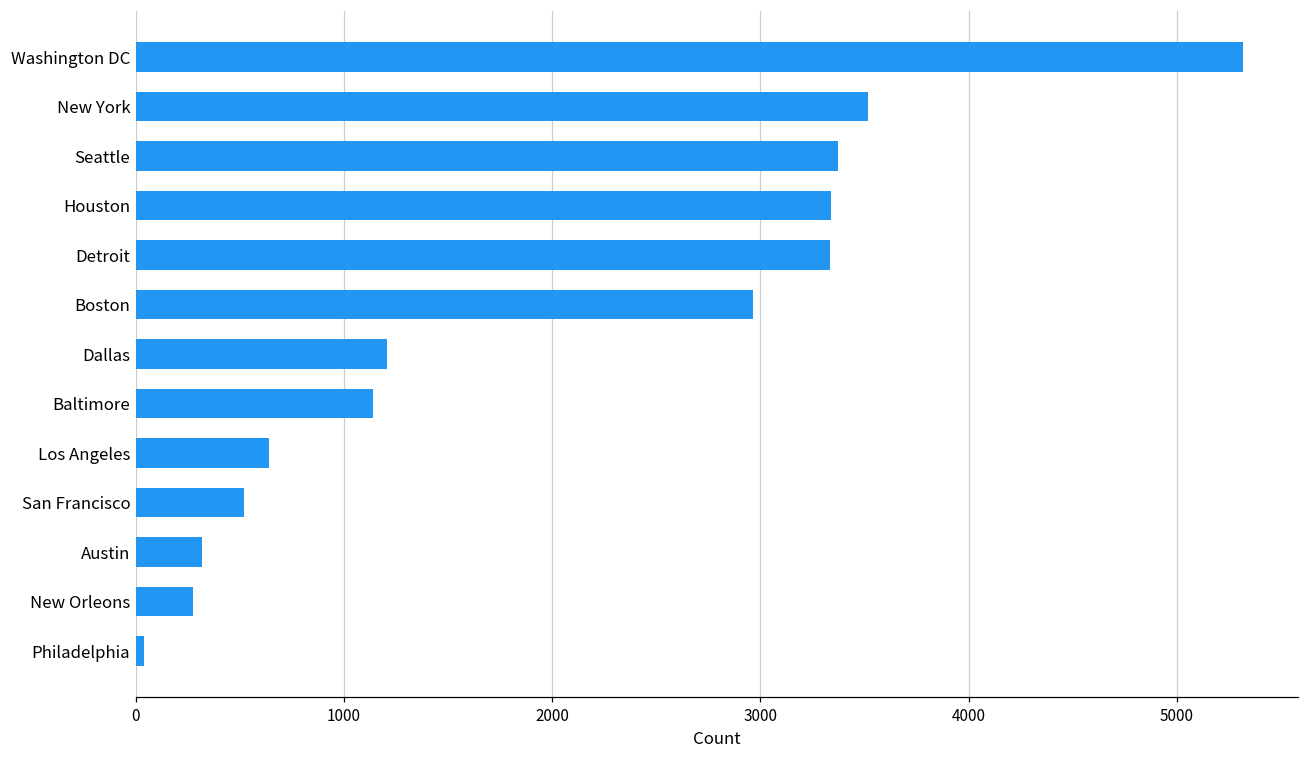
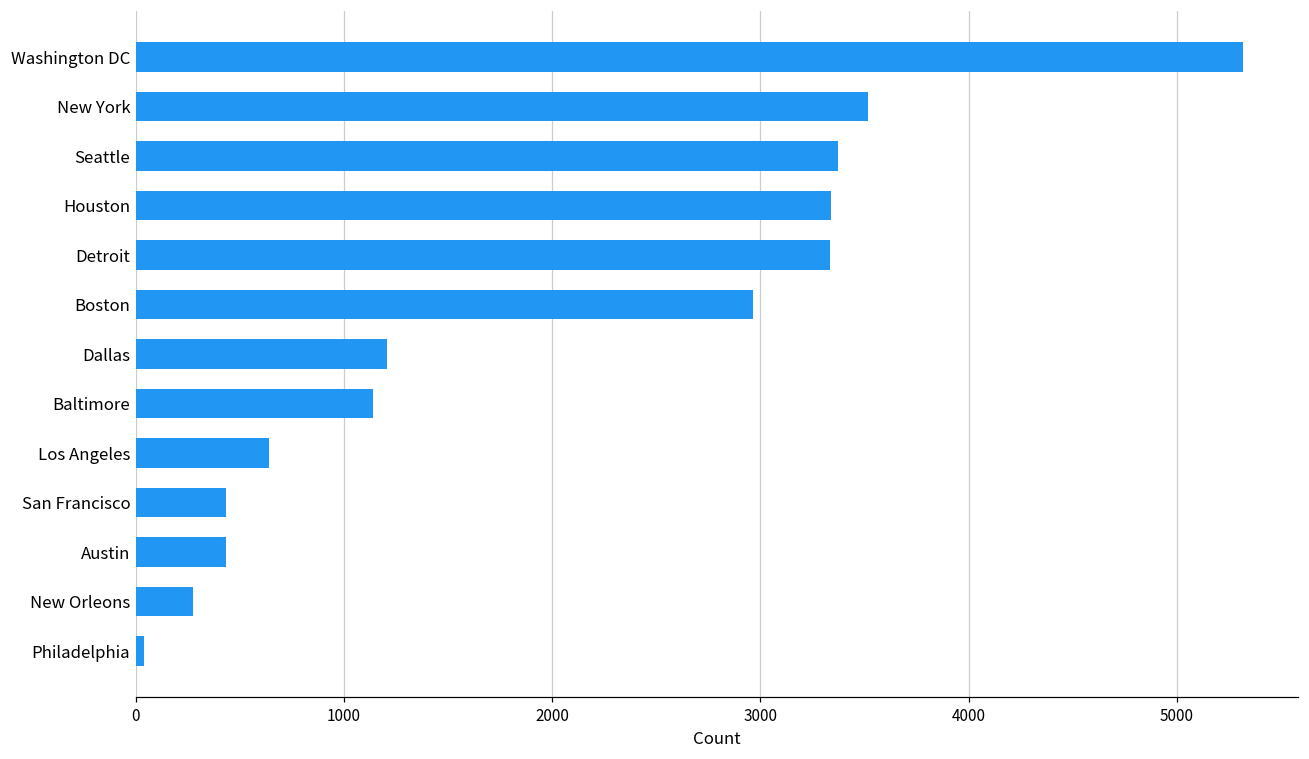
  {
    "Washington DC": 5320,
    "New York": 3520,
    "Seattle": 3380,
    "Houston": 3340,
    "Detroit": 3340,
    "Boston": 2970,
    "Dallas": 1210,
    "Baltimore": 1140,
    "Los Angeles": 640,
-   "San Francisco": 520,
-   "Austin": 320,
+   "San Francisco": 440,
+   "Austin": 430,
    "New Orleons": 280,
    "Philadelphia": 40
  }
